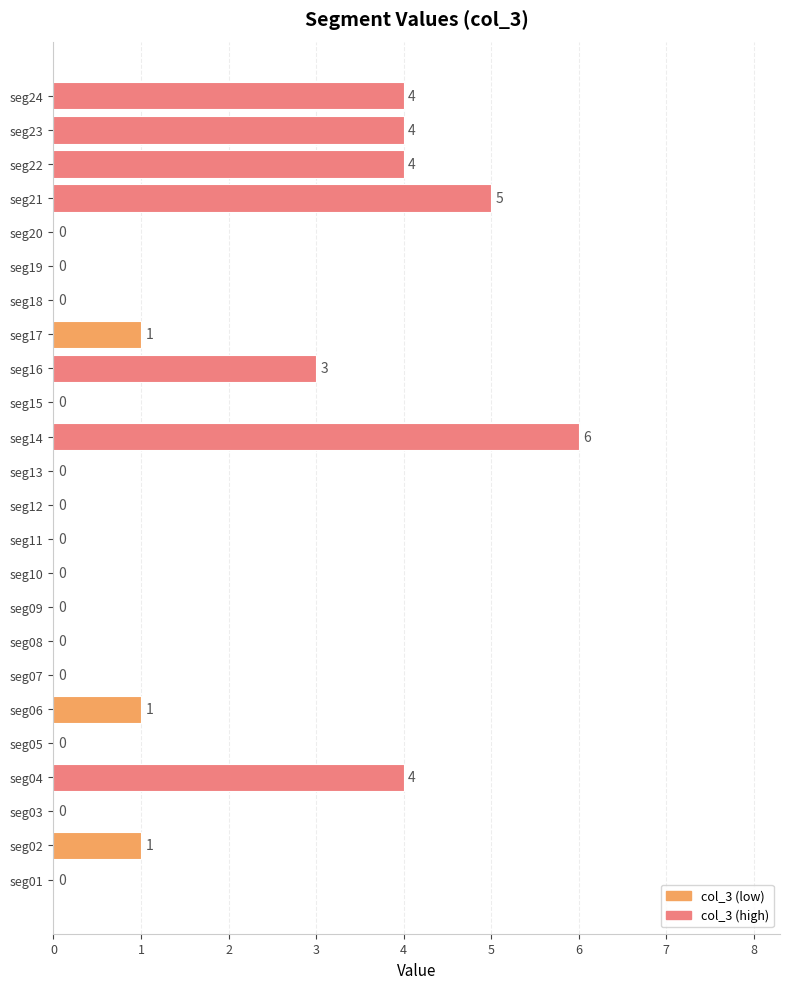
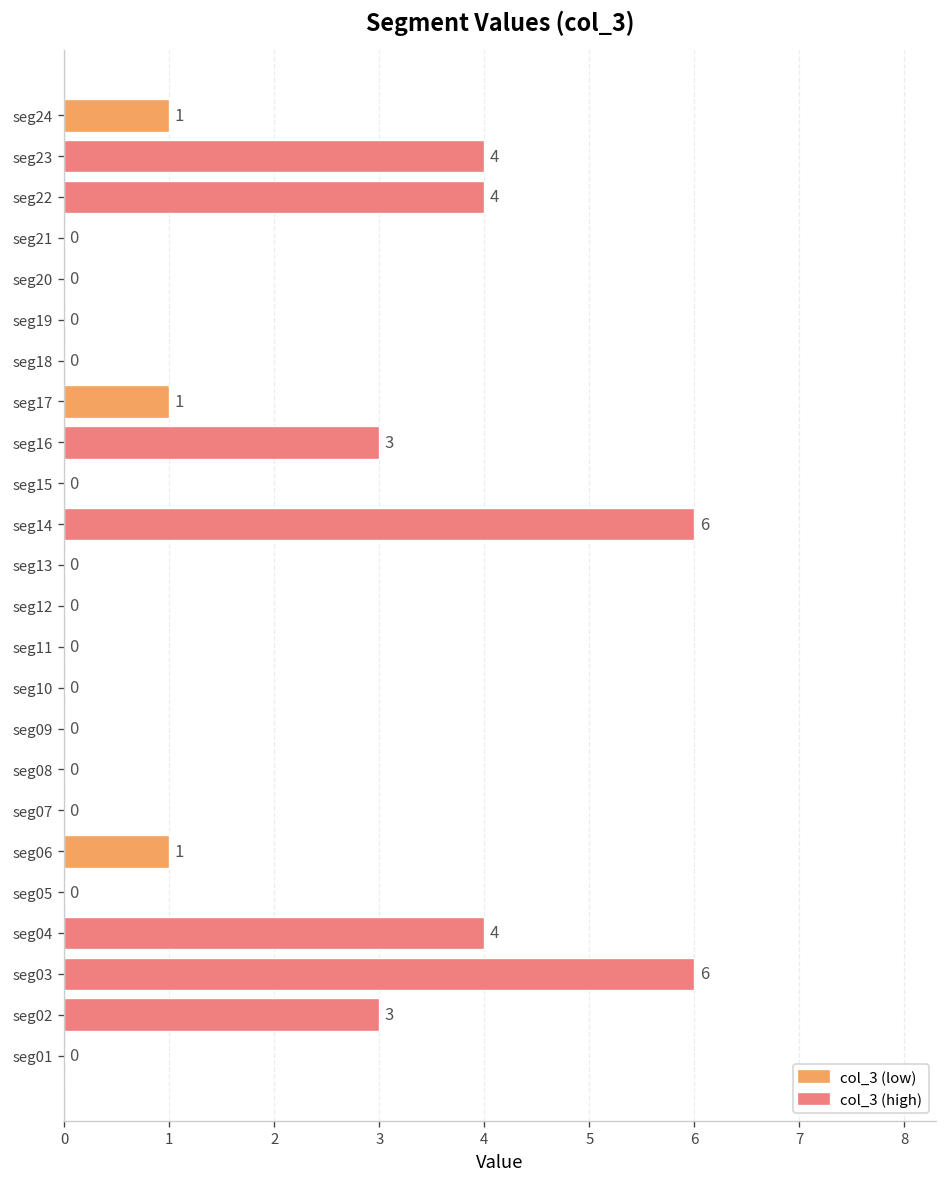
  {
-   "seg24": 4,
+   "seg24": 1,
    "seg23": 4,
    "seg22": 4,
-   "seg21": 5,
+   "seg21": 0,
    "seg20": 0,
    "seg19": 0,
    "seg18": 0,
    "seg17": 1,
    "seg16": 3,
    "seg15": 0,
    "seg14": 6,
    "seg13": 0,
    "seg12": 0,
    "seg11": 0,
    "seg10": 0,
    "seg09": 0,
    "seg08": 0,
    "seg07": 0,
    "seg06": 1,
    "seg05": 0,
    "seg04": 4,
-   "seg03": 0,
-   "seg02": 1,
+   "seg03": 6,
+   "seg02": 3,
    "seg01": 0
  }
